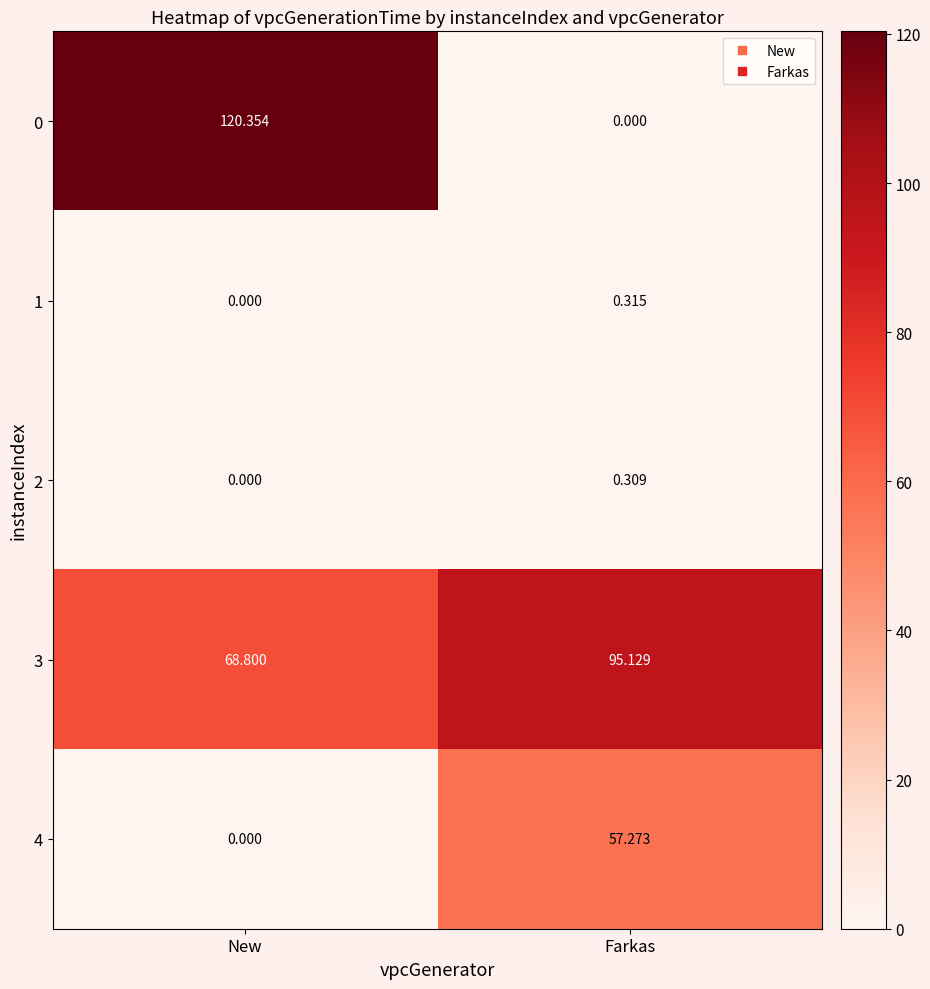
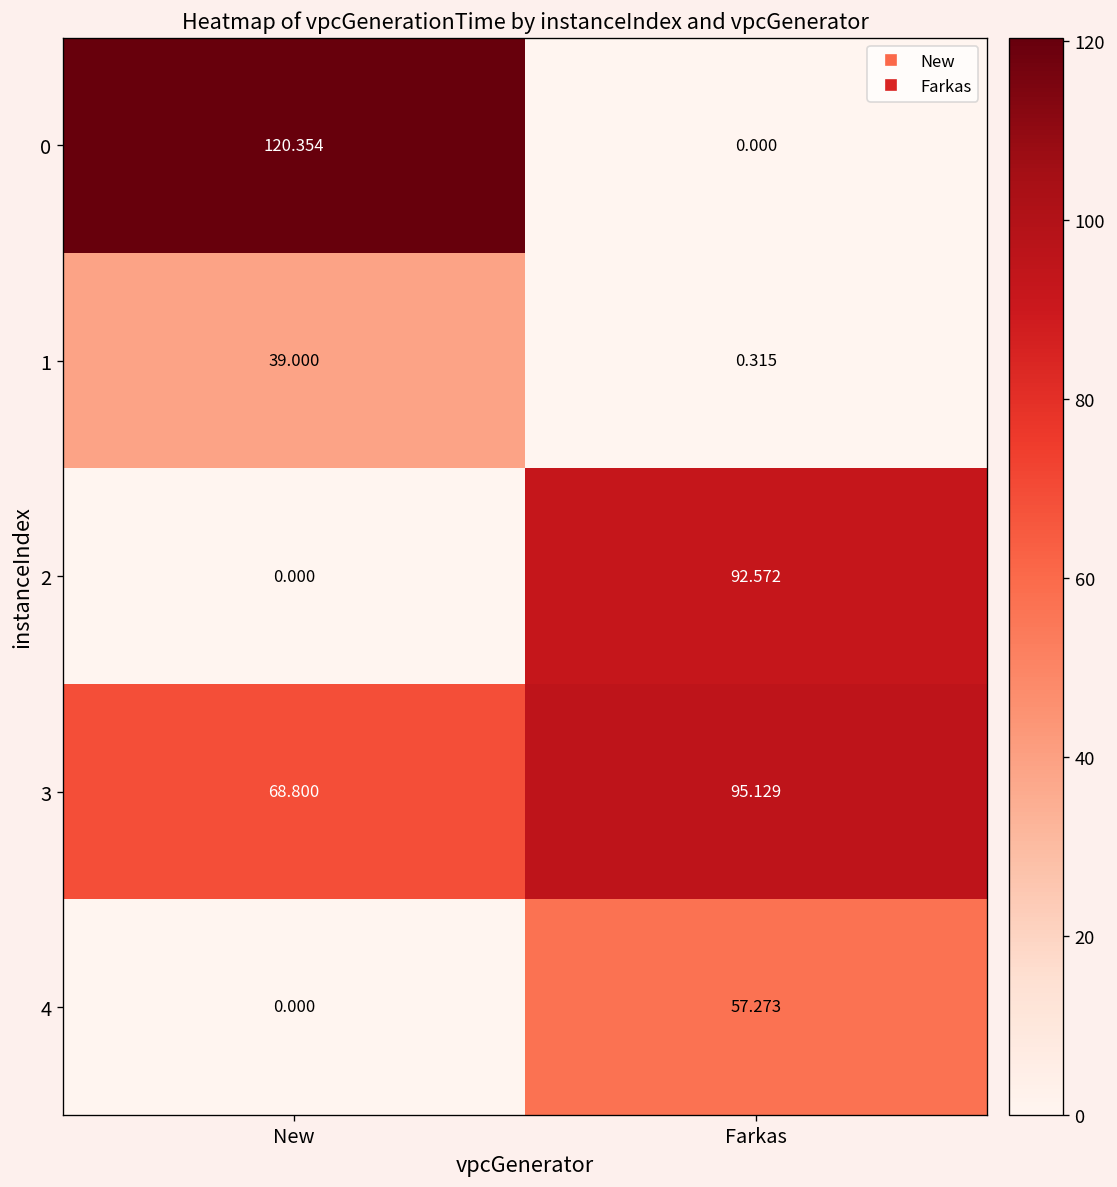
  {
    "0": {
      "New": 120.354,
      "Farkas": 0.000
    },
    "1": {
-     "New": 0.000,
+     "New": 39.000,
      "Farkas": 0.315
    },
    "2": {
      "New": 0.000,
-     "Farkas": 0.309
+     "Farkas": 92.572
    },
    "3": {
      "New": 68.800,
      "Farkas": 95.129
    },
    "4": {
      "New": 0.000,
      "Farkas": 57.273
    }
  }
